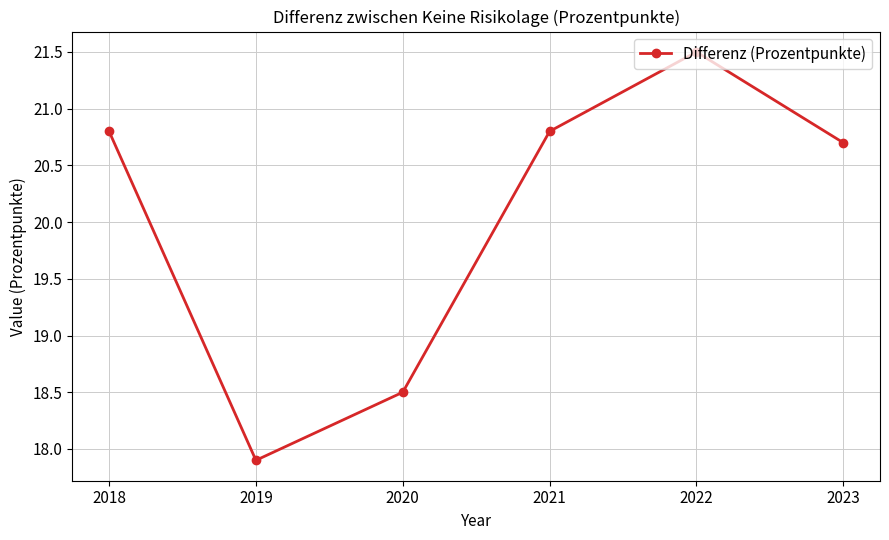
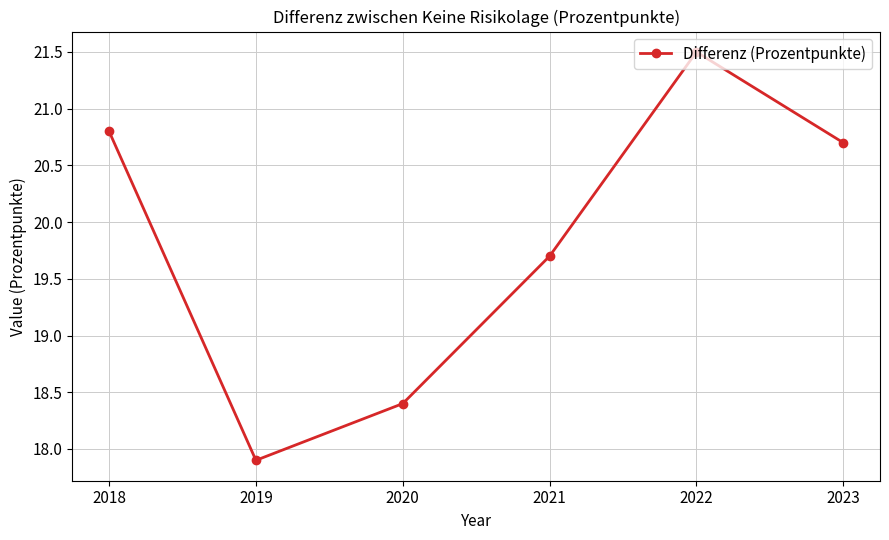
  {
    "2018": 20.8,
    "2019": 17.9,
-   "2020": 18.5,
-   "2021": 20.8,
+   "2020": 18.4,
+   "2021": 19.7,
    "2023": 20.7
  }
